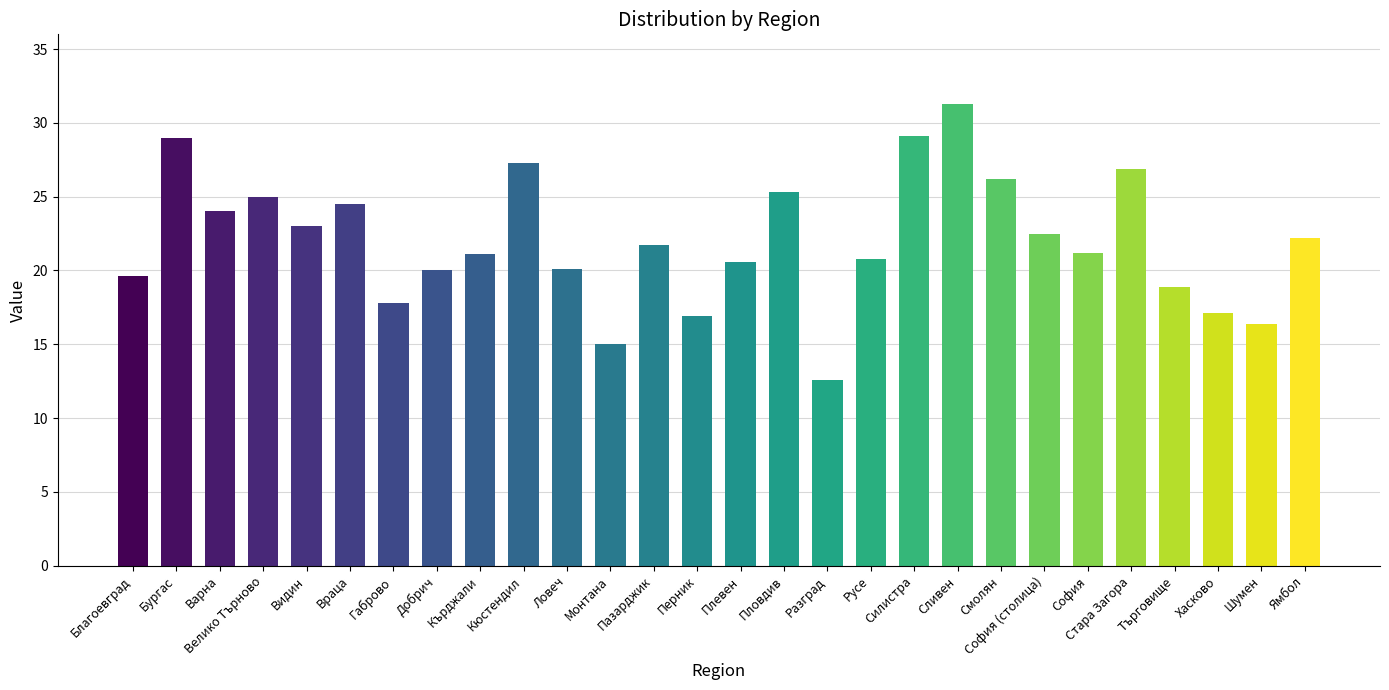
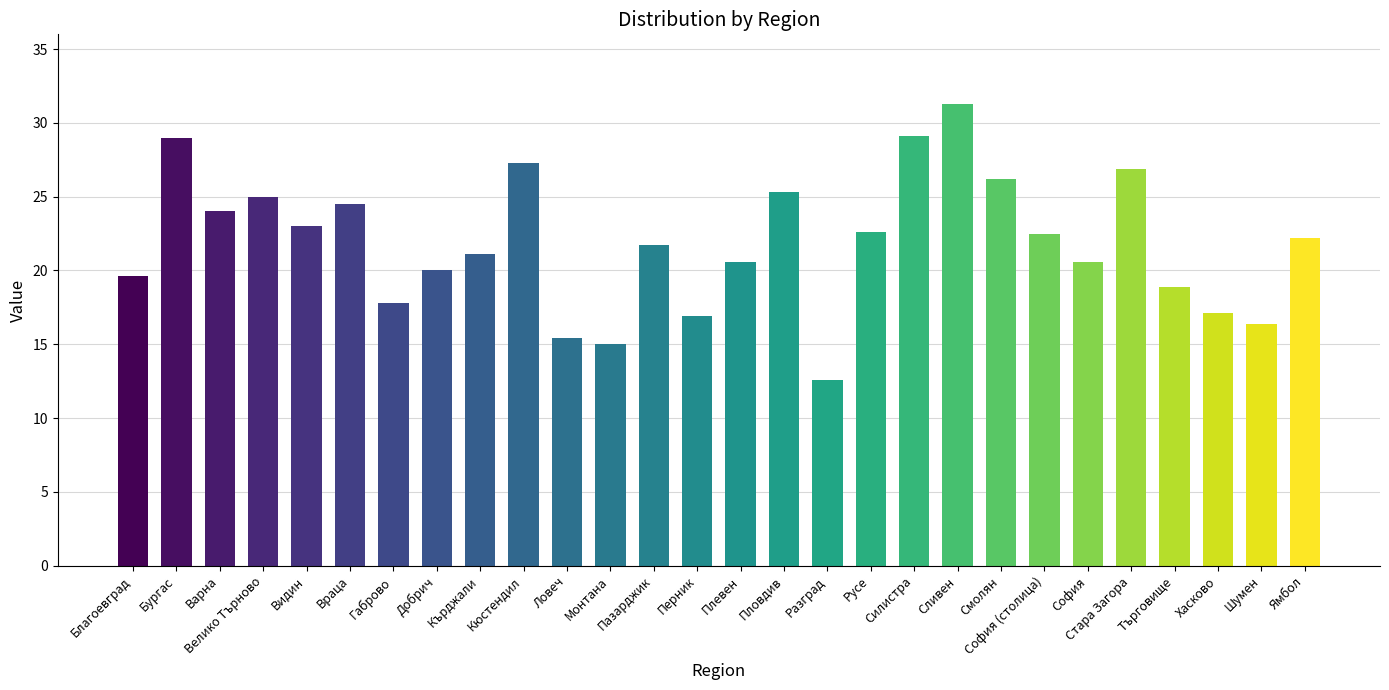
  {
    "Благоевград": 19.6,
    "Бургас": 29.0,
    "Варна": 24.0,
    "Велико Търново": 25.0,
    "Видин": 23.0,
    "Враца": 24.5,
    "Габрово": 17.8,
    "Добрич": 20.0,
    "Кърджали": 21.1,
    "Кюстендил": 27.3,
-   "Ловеч": 20.1,
+   "Ловеч": 15.4,
    "Монтана": 15.0,
    "Пазарджик": 21.7,
    "Перник": 16.9,
    "Плевен": 20.6,
    "Пловдив": 25.3,
    "Разград": 12.6,
-   "Русе": 20.8,
+   "Русе": 22.6,
    "Силистра": 29.1,
    "Сливен": 31.3,
    "Смолян": 26.2,
    "София (столица)": 22.5,
-   "София": 21.2,
+   "София": 20.6,
    "Стара Загора": 26.9,
    "Търговище": 18.9,
    "Хасково": 17.1,
    "Шумен": 16.4,
    "Ямбол": 22.2
  }
